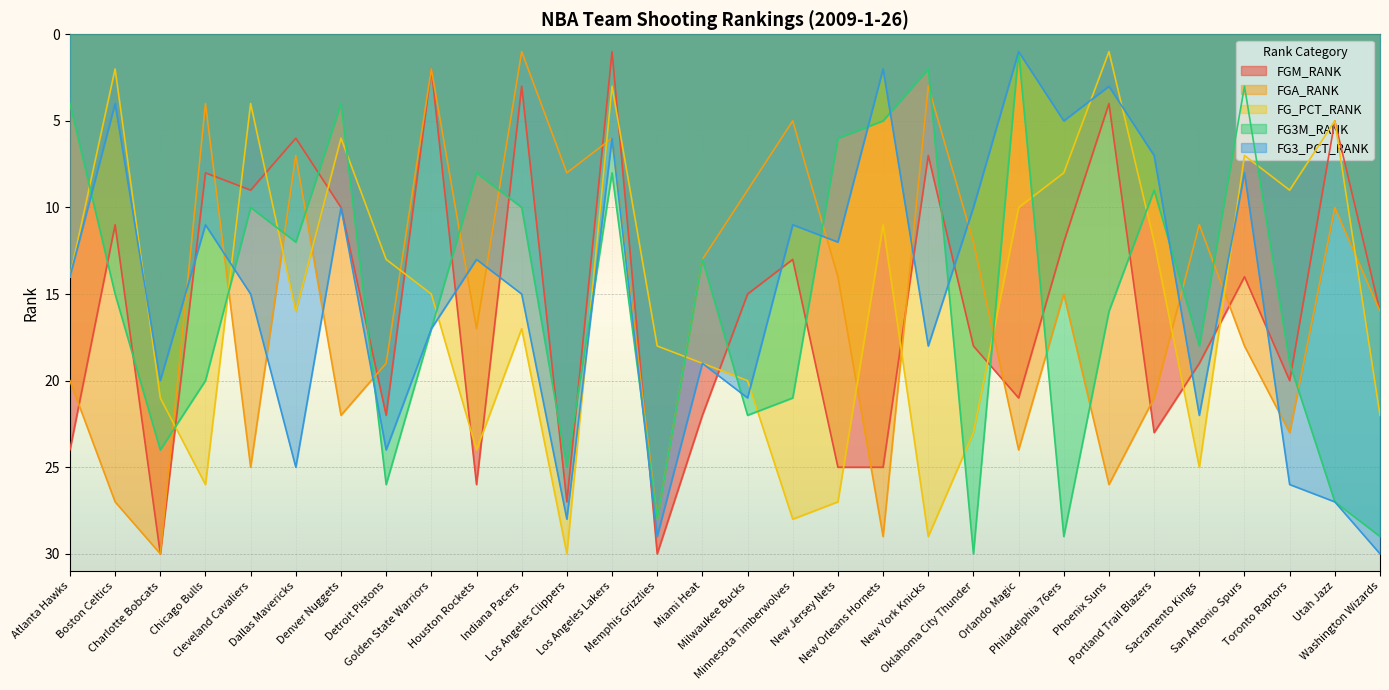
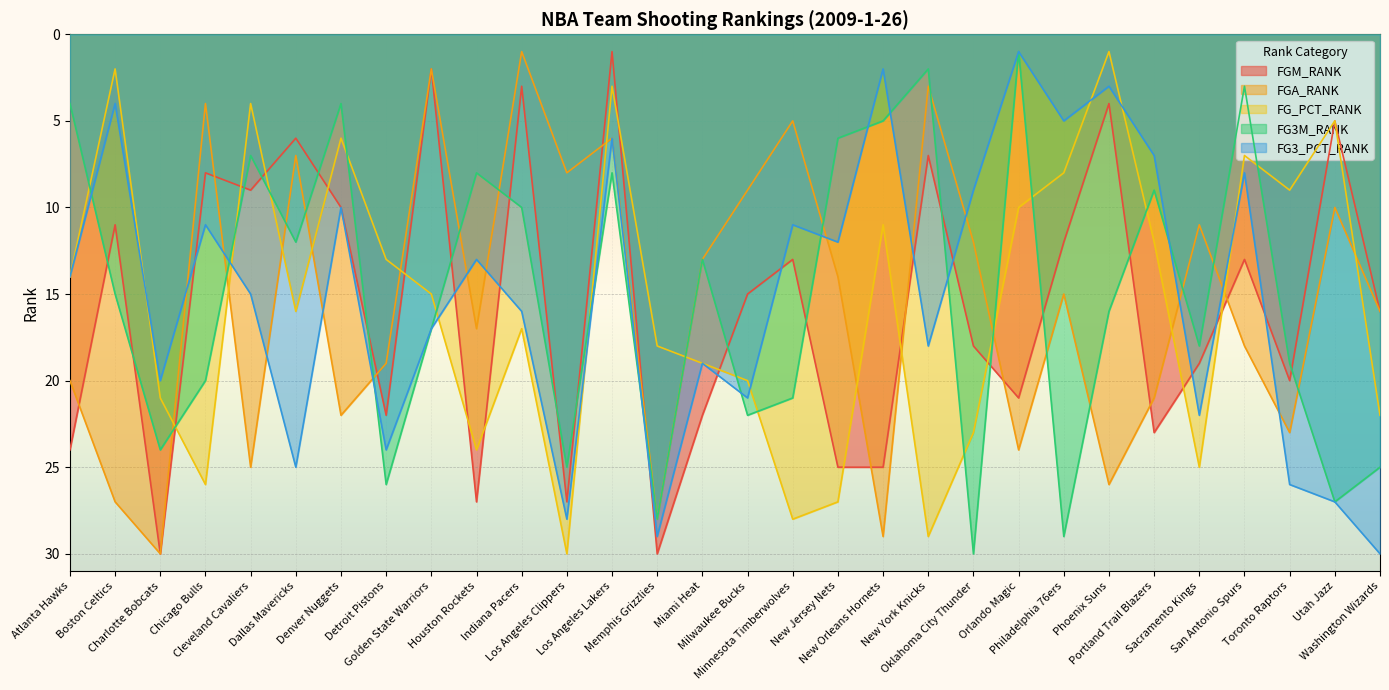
  {
    "FGM_RANK": {
      "Atlanta Hawks": 24,
      "Boston Celtics": 11,
      "Chicago Bulls": 8,
      "Cleveland Cavaliers": 9,
      "Dallas Mavericks": 6,
      "Detroit Pistons": 22,
-     "Houston Rockets": 26,
+     "Houston Rockets": 27,
      "Indiana Pacers": 3,
      "Los Angeles Clippers": 27,
      "Los Angeles Lakers": 1,
      "Memphis Grizzlies": 30,
      "Miami Heat": 22,
      "Milwaukee Bucks": 15,
      "Minnesota Timberwolves": 13,
      "New Jersey Nets": 25,
      "New Orleans Hornets": 25,
      "New York Knicks": 7,
      "Oklahoma City Thunder": 18,
      "Orlando Magic": 21,
      "Philadelphia 76ers": 12,
      "Phoenix Suns": 4,
      "Portland Trail Blazers": 23,
      "Sacramento Kings": 19,
-     "San Antonio Spurs": 14,
+     "San Antonio Spurs": 13,
      "Toronto Raptors": 20
    },
    "FG3M_RANK": {
      "Atlanta Hawks": 4,
      "Boston Celtics": 15,
      "Charlotte Bobcats": 24,
      "Chicago Bulls": 20,
-     "Cleveland Cavaliers": 10,
+     "Cleveland Cavaliers": 7,
      "Dallas Mavericks": 12,
      "Denver Nuggets": 4,
      "Detroit Pistons": 26,
      "Houston Rockets": 8,
      "Indiana Pacers": 10,
      "Los Angeles Clippers": 25,
      "Los Angeles Lakers": 8,
      "Milwaukee Bucks": 22,
      "Minnesota Timberwolves": 21,
      "New Jersey Nets": 6,
      "New Orleans Hornets": 5,
      "New York Knicks": 2,
      "Oklahoma City Thunder": 30,
      "Philadelphia 76ers": 29,
      "Phoenix Suns": 16,
      "Portland Trail Blazers": 9,
      "Sacramento Kings": 18,
      "Toronto Raptors": 19,
-     "Washington Wizards": 29
+     "Washington Wizards": 25
    },
    "FG3_PCT_RANK": {
      "Boston Celtics": 4,
      "Charlotte Bobcats": 20,
      "Chicago Bulls": 11,
      "Cleveland Cavaliers": 15,
      "Dallas Mavericks": 25,
      "Detroit Pistons": 24,
      "Houston Rockets": 13,
-     "Indiana Pacers": 15,
+     "Indiana Pacers": 16,
      "Los Angeles Clippers": 28,
      "Memphis Grizzlies": 29,
      "Milwaukee Bucks": 21,
      "Minnesota Timberwolves": 11,
      "New Jersey Nets": 12,
      "New Orleans Hornets": 2,
      "New York Knicks": 18,
-     "Oklahoma City Thunder": 10,
+     "Oklahoma City Thunder": 9,
      "Philadelphia 76ers": 5,
      "Phoenix Suns": 3,
      "Portland Trail Blazers": 7,
      "Sacramento Kings": 22,
      "San Antonio Spurs": 8,
      "Toronto Raptors": 26,
      "Washington Wizards": 30
    }
  }
